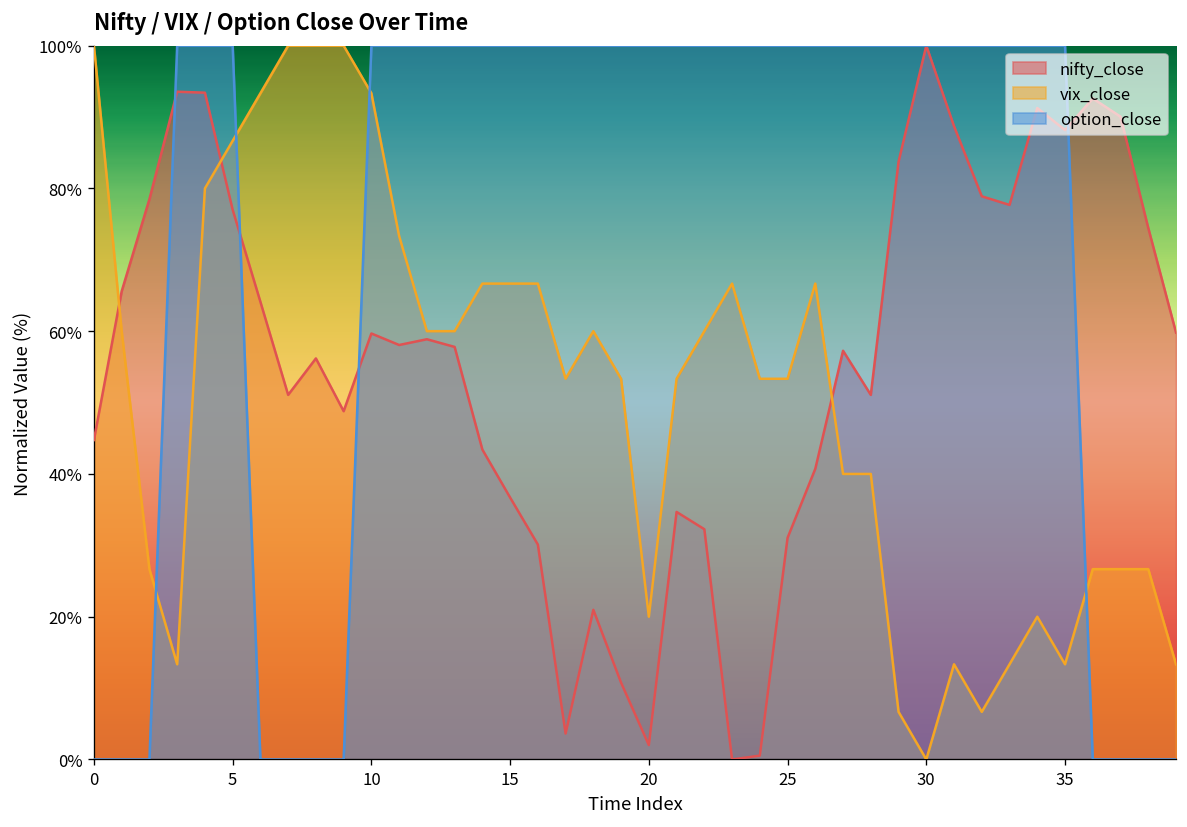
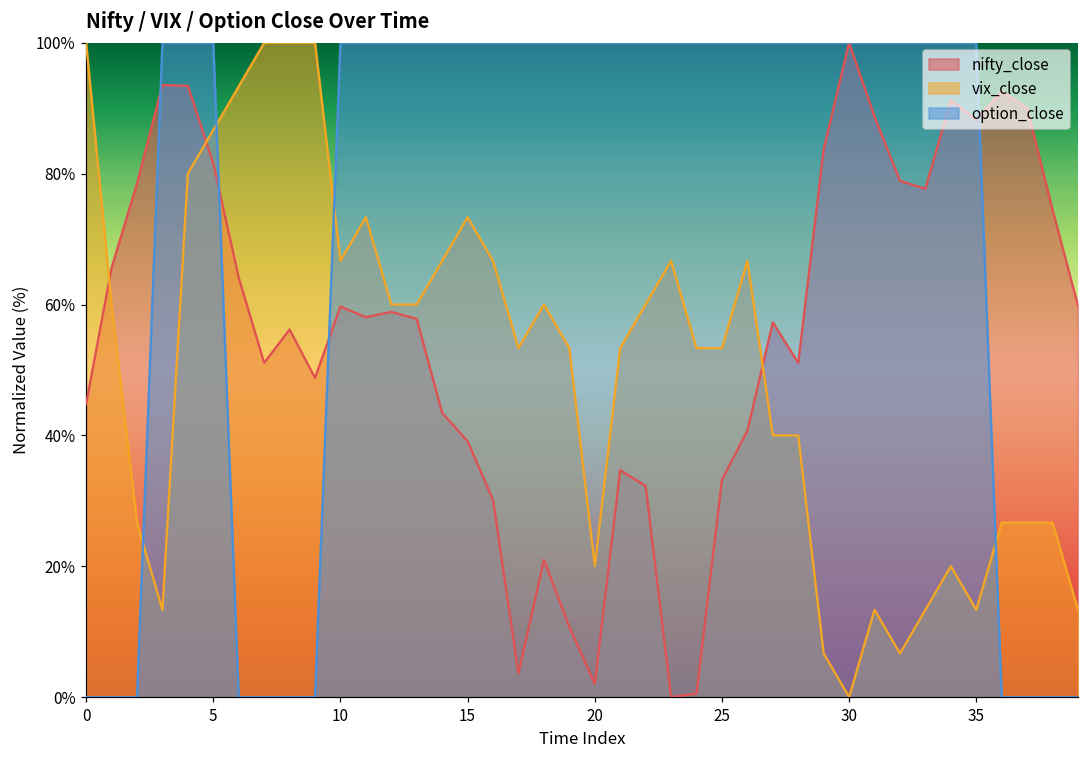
  {
    "nifty_close": {
      "0": "45%",
-     "5": "77%",
+     "5": "82%",
      "10": "60%",
-     "15": "37%",
+     "15": "39%",
      "20": "2%",
-     "25": "31%"
+     "25": "33%"
    },
    "vix_close": {
      "0": "100%",
      "5": "87%",
-     "10": "93%",
-     "15": "67%",
+     "10": "67%",
+     "15": "73%",
      "20": "20%",
      "25": "53%",
      "30": "0%",
      "35": "13%"
    },
    "option_close": {
      "0": "0%",
      "5": "100%",
      "10": "100%",
      "15": "100%",
      "20": "100%",
      "25": "100%",
      "35": "100%"
    }
  }
